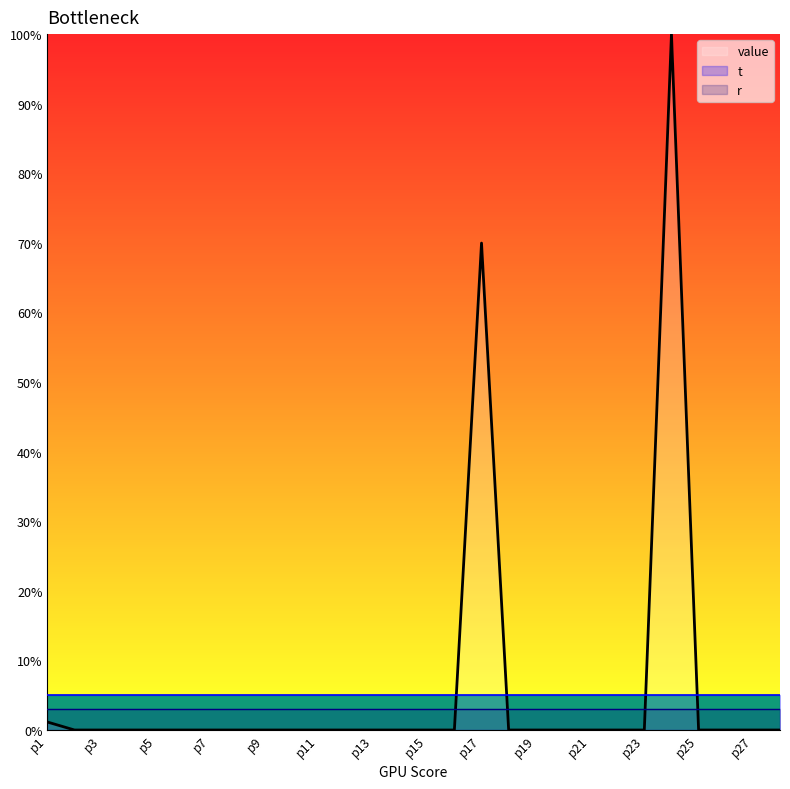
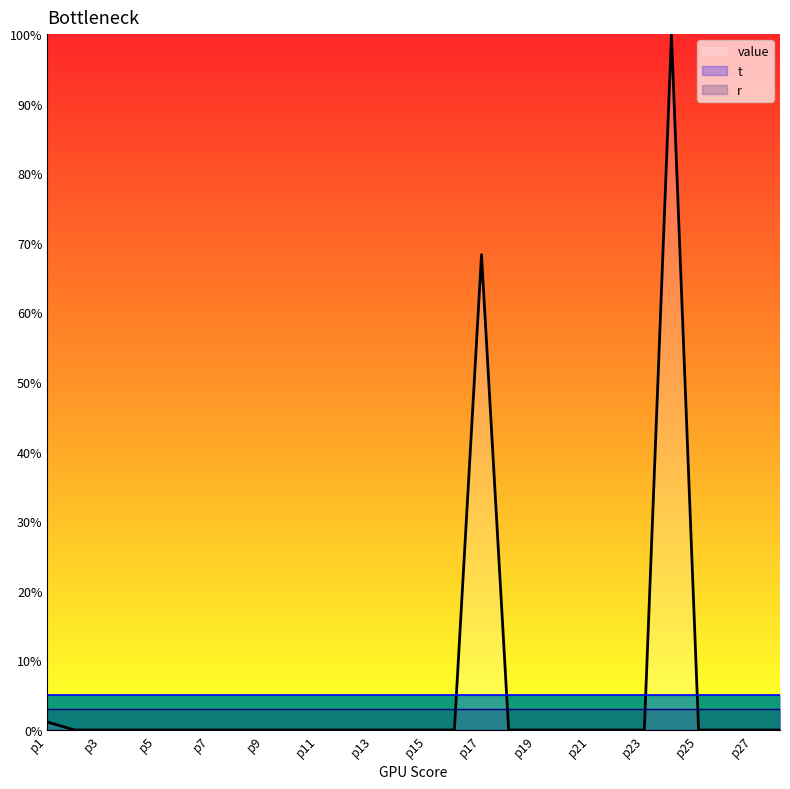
  {
    "value": {
      "p1": "1%",
      "p3": "0%",
      "p5": "0%",
      "p7": "0%",
      "p9": "0%",
      "p11": "0%",
      "p13": "0%",
      "p15": "0%",
-     "p17": "70%",
+     "p17": "68%",
      "p19": "0%",
      "p21": "0%",
      "p23": "0%",
      "p25": "0%",
      "p27": "0%"
    }
  }
